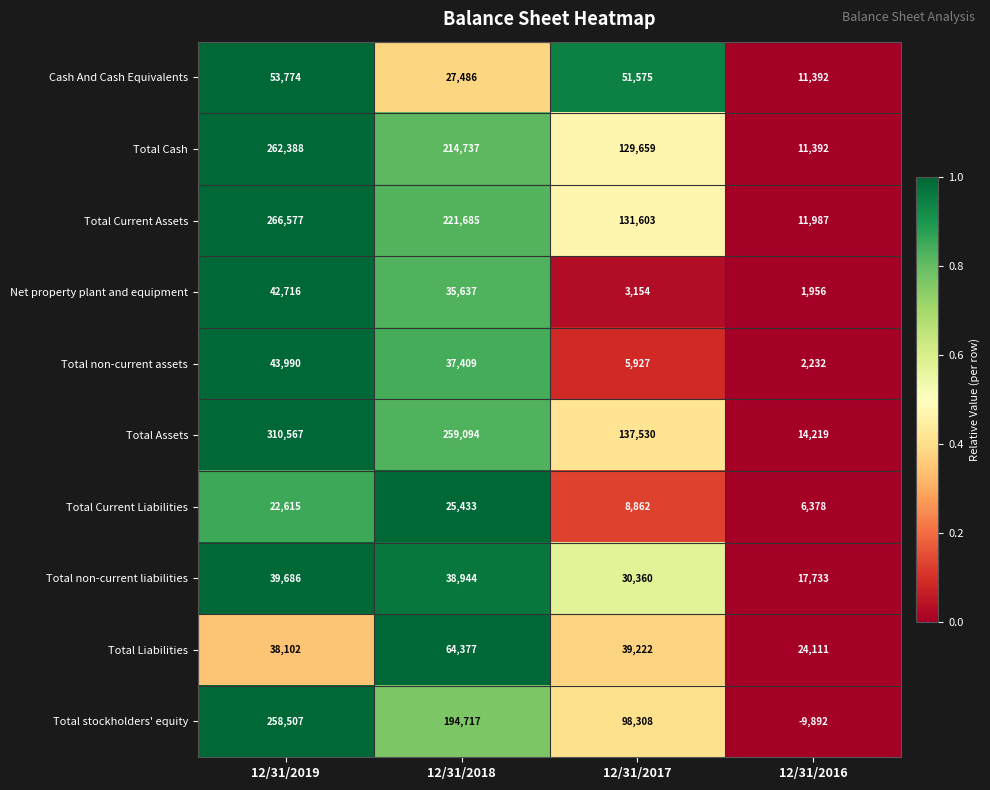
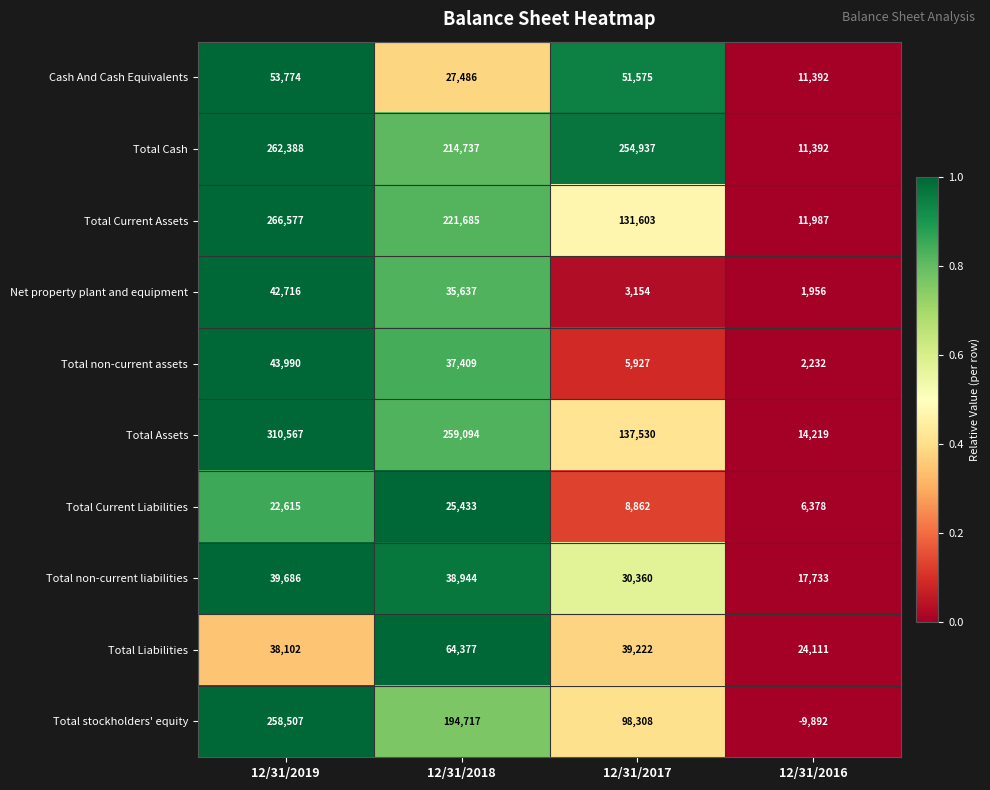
  {
    "Cash And Cash Equivalents": {
      "12/31/2019": "53,774",
      "12/31/2018": "27,486",
      "12/31/2017": "51,575",
      "12/31/2016": "11,392"
    },
    "Total Cash": {
      "12/31/2019": "262,388",
      "12/31/2018": "214,737",
-     "12/31/2017": "129,659",
+     "12/31/2017": "254,937",
      "12/31/2016": "11,392"
    },
    "Total Current Assets": {
      "12/31/2019": "266,577",
      "12/31/2018": "221,685",
      "12/31/2017": "131,603",
      "12/31/2016": "11,987"
    },
    "Net property plant and equipment": {
      "12/31/2019": "42,716",
      "12/31/2018": "35,637",
      "12/31/2017": "3,154",
      "12/31/2016": "1,956"
    },
    "Total non-current assets": {
      "12/31/2019": "43,990",
      "12/31/2018": "37,409",
      "12/31/2017": "5,927",
      "12/31/2016": "2,232"
    },
    "Total Assets": {
      "12/31/2019": "310,567",
      "12/31/2018": "259,094",
      "12/31/2017": "137,530",
      "12/31/2016": "14,219"
    },
    "Total Current Liabilities": {
      "12/31/2019": "22,615",
      "12/31/2018": "25,433",
      "12/31/2017": "8,862",
      "12/31/2016": "6,378"
    },
    "Total non-current liabilities": {
      "12/31/2019": "39,686",
      "12/31/2018": "38,944",
      "12/31/2017": "30,360",
      "12/31/2016": "17,733"
    },
    "Total Liabilities": {
      "12/31/2019": "38,102",
      "12/31/2018": "64,377",
      "12/31/2017": "39,222",
      "12/31/2016": "24,111"
    },
    "Total stockholders' equity": {
      "12/31/2019": "258,507",
      "12/31/2018": "194,717",
      "12/31/2017": "98,308",
      "12/31/2016": "-9,892"
    }
  }
